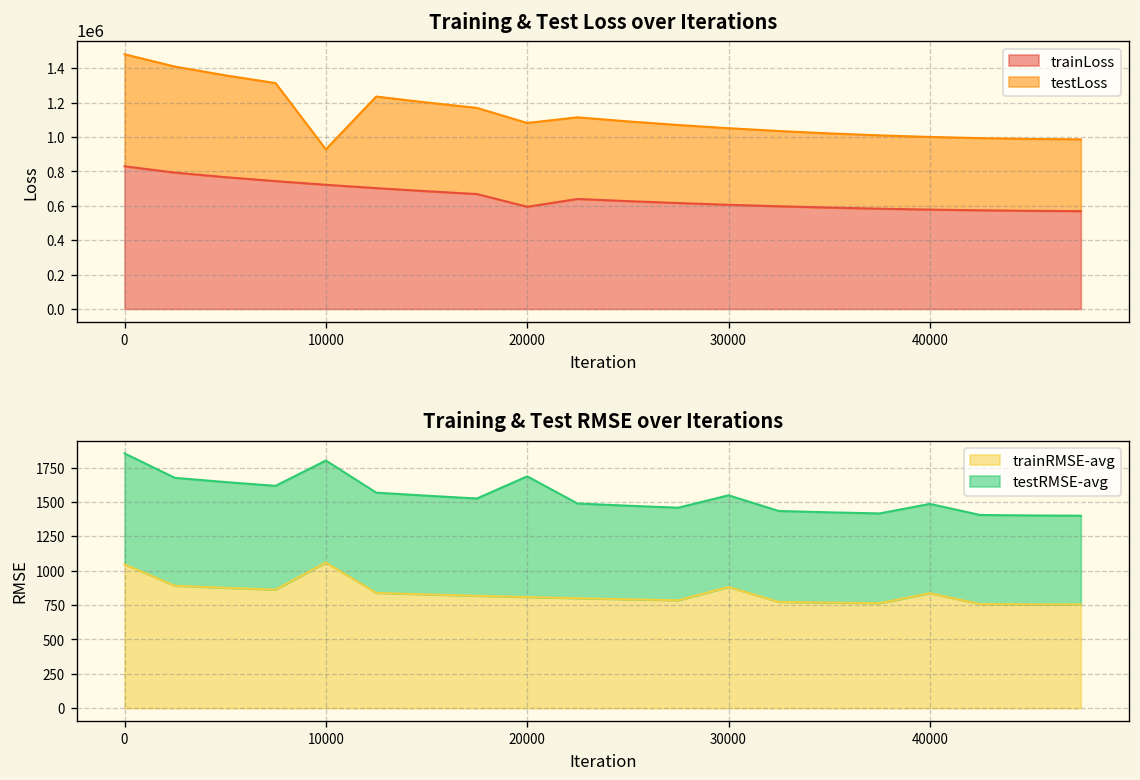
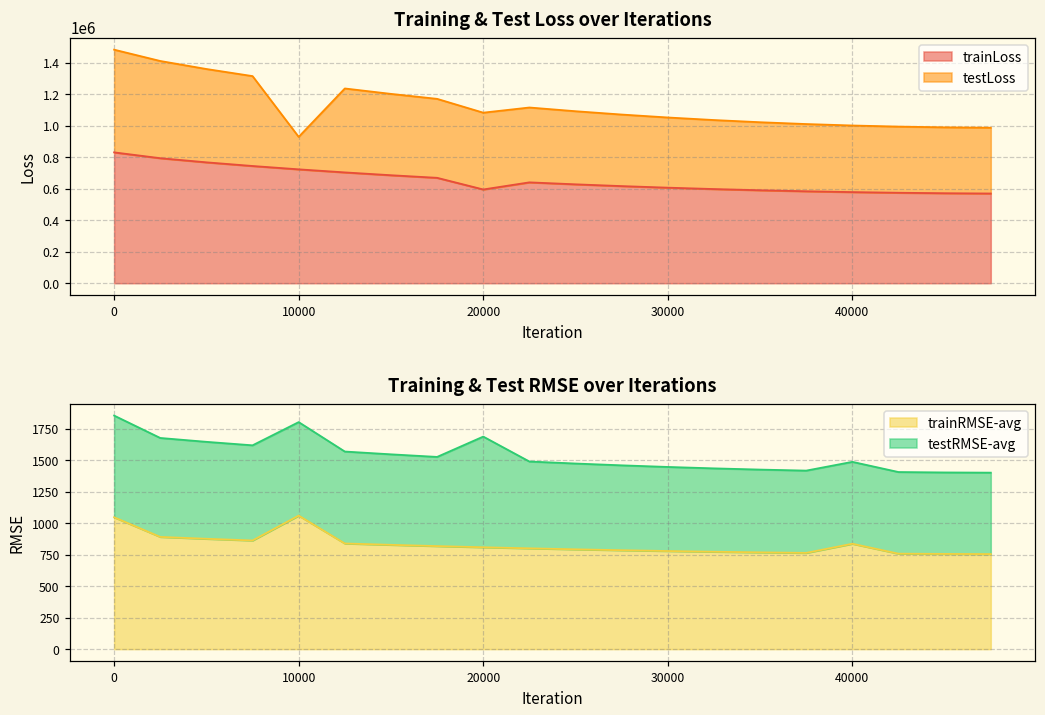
  {
    "Training & Test Loss over Iterations": {
      "trainLoss": {
        "0": 830000,
        "10000": 720000,
        "20000": 590000,
        "30000": 610000,
        "40000": 580000
      }
    },
    "Training & Test RMSE over Iterations": {
      "trainRMSE-avg": {
        "0": 1050,
        "10000": 1060,
        "20000": 810,
-       "30000": 880,
+       "30000": 780,
        "40000": 840
      },
      "testRMSE-avg": {
        "0": 810,
        "10000": 740,
        "20000": 880,
        "30000": 670,
        "40000": 650
      }
    }
  }
